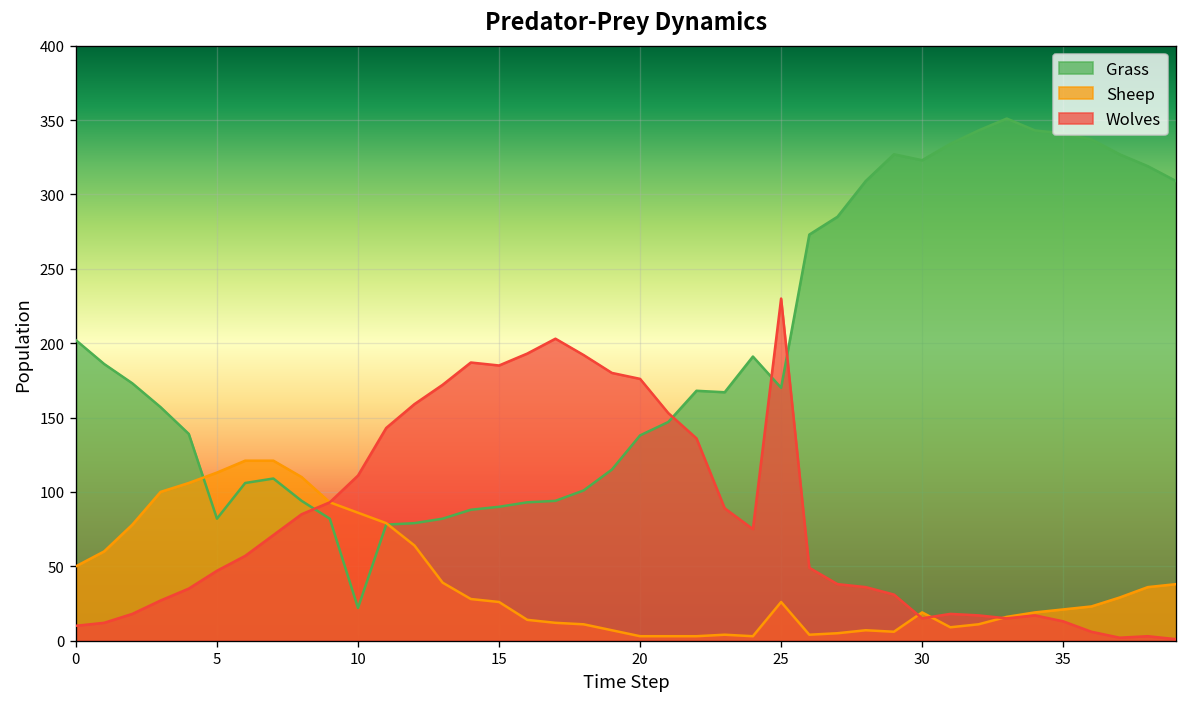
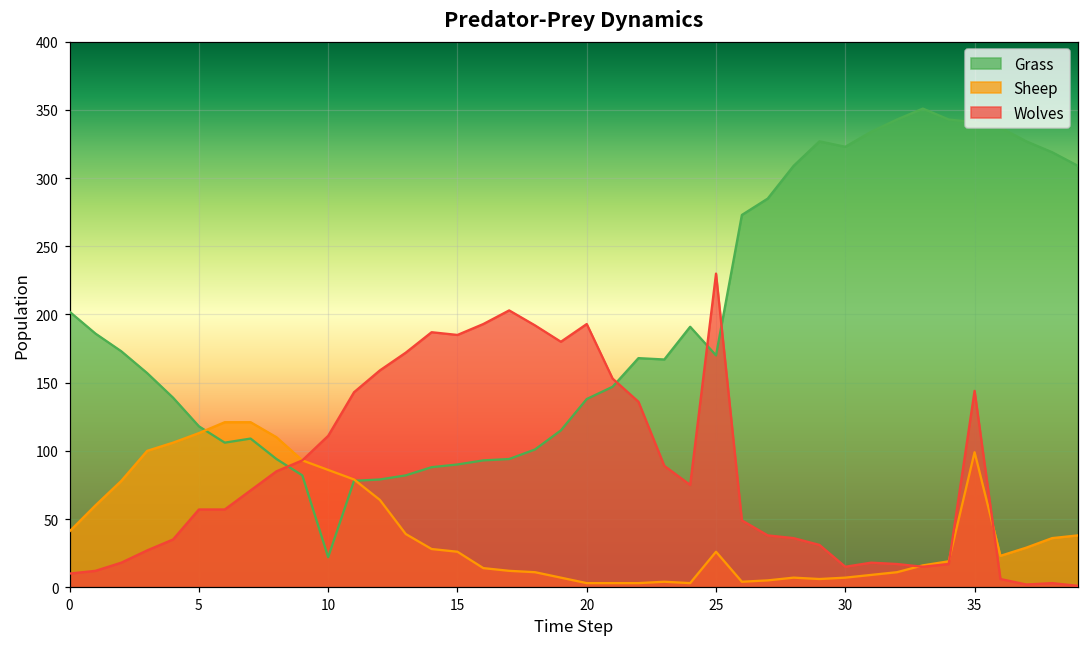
  {
    "Grass": {
      "0": 202,
-     "5": 82,
+     "5": 118,
      "10": 22,
      "15": 90,
      "20": 138,
      "25": 170,
      "30": 323
    },
    "Sheep": {
-     "0": 50,
+     "0": 41,
      "5": 113,
      "10": 86,
      "15": 26,
      "20": 3,
      "25": 26,
-     "30": 19,
-     "35": 21
+     "30": 7,
+     "35": 99
    },
    "Wolves": {
      "0": 10,
-     "5": 47,
+     "5": 57,
      "10": 111,
      "15": 185,
-     "20": 176,
+     "20": 193,
      "25": 230,
      "30": 15,
-     "35": 13
+     "35": 144
    }
  }
